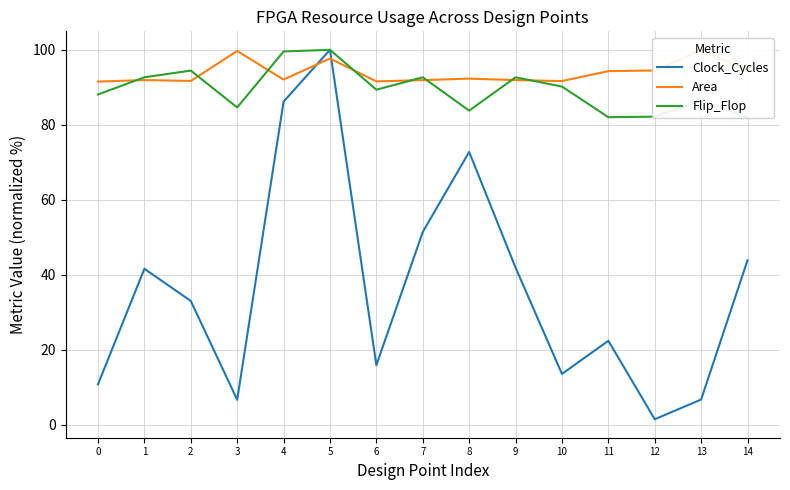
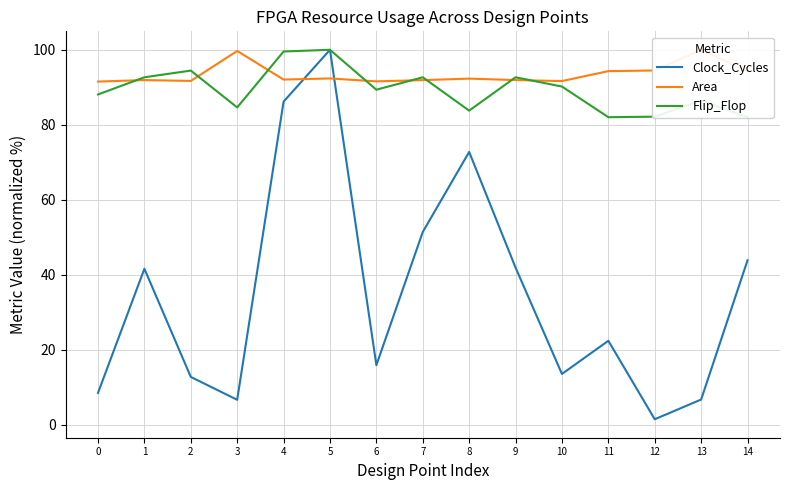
  {
    "Clock_Cycles": {
-     "0": 11,
+     "0": 8,
      "1": 42,
-     "2": 33,
+     "2": 13,
      "3": 7,
      "4": 86,
      "6": 16,
      "7": 51,
      "8": 73,
      "9": 42,
      "10": 14,
      "11": 22,
      "12": 1,
      "13": 7,
      "14": 44
    },
    "Area": {
      "0": 92,
      "1": 92,
      "2": 92,
      "3": 100,
      "4": 92,
-     "5": 98,
+     "5": 92,
      "6": 92,
      "7": 92,
      "8": 92,
      "9": 92,
      "10": 92,
      "11": 94
    },
    "Flip_Flop": {
      "0": 88,
      "1": 93,
      "2": 94,
      "3": 85,
      "4": 100,
      "6": 89,
      "7": 93,
      "8": 84,
      "9": 93,
      "10": 90,
      "11": 82
    }
  }
